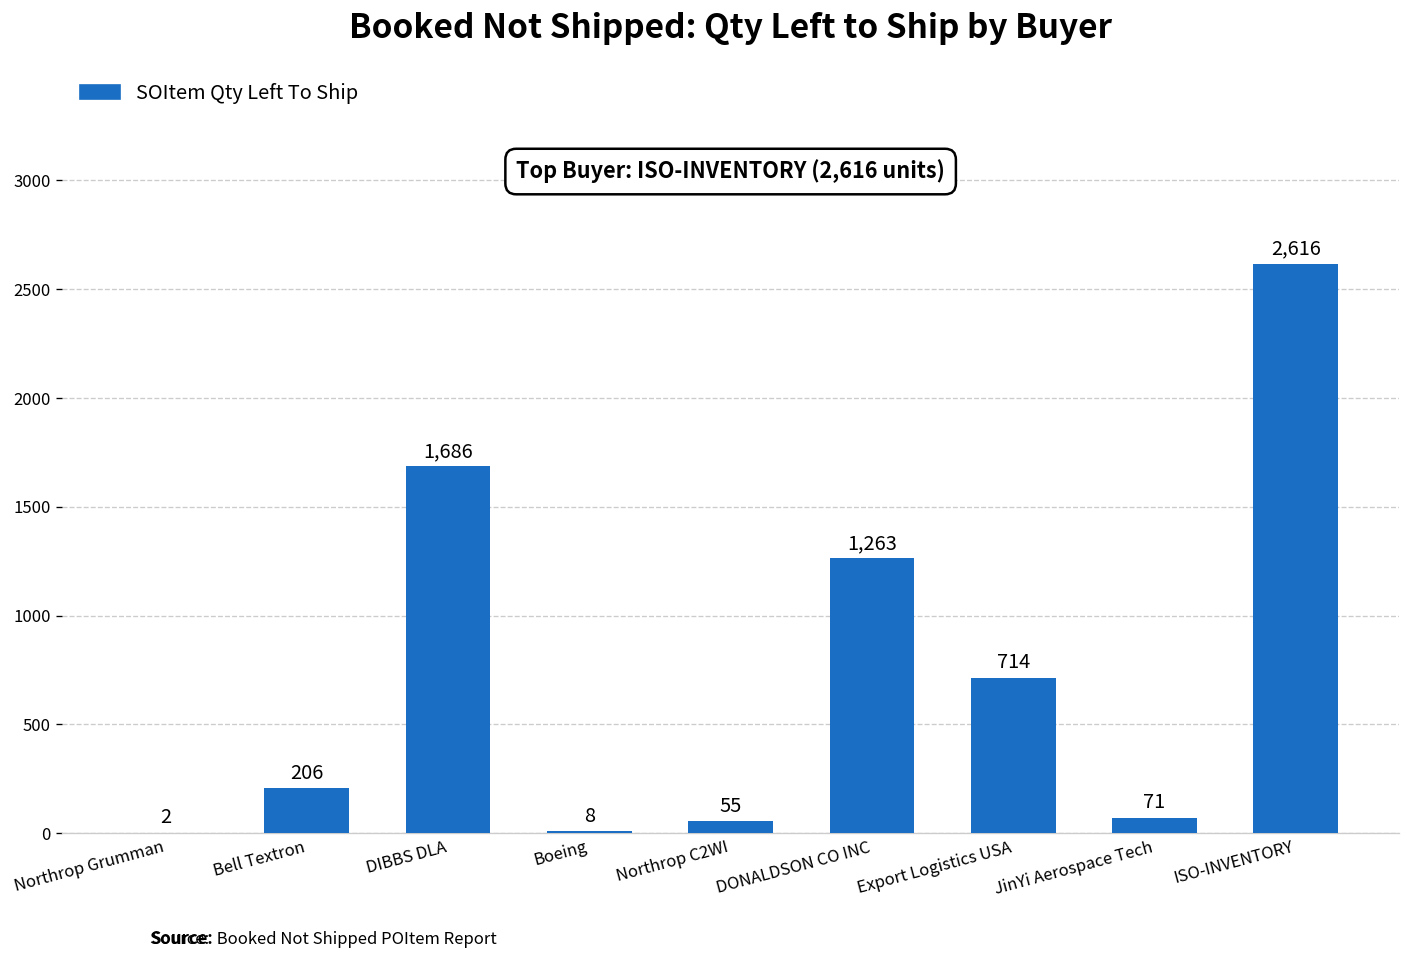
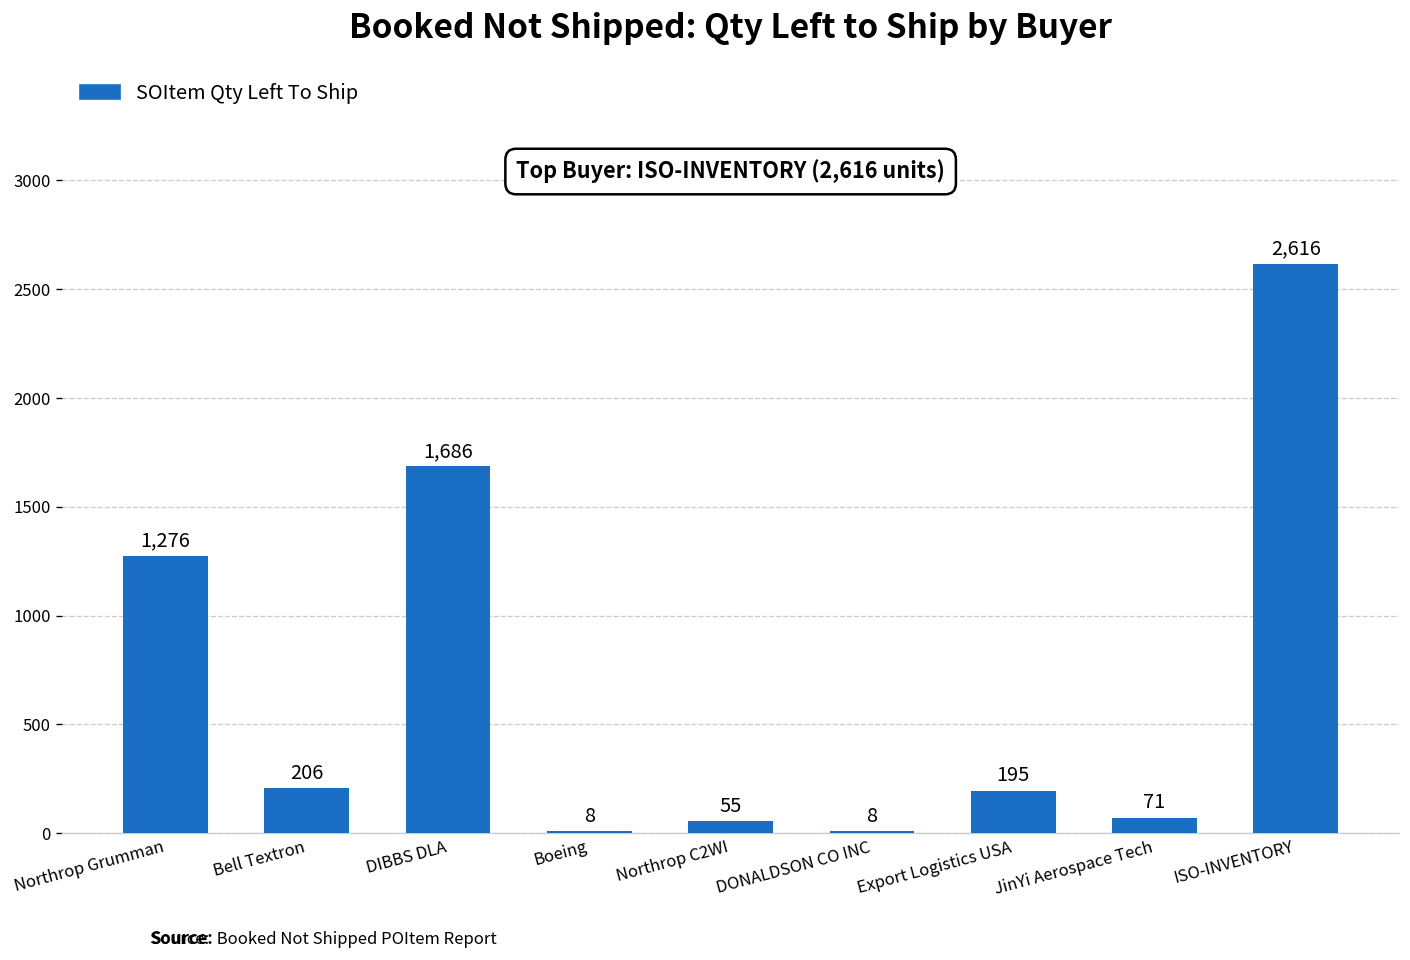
  {
-   "Northrop Grumman": "2",
+   "Northrop Grumman": "1,276",
    "Bell Textron": "206",
    "DIBBS DLA": "1,686",
    "Boeing": "8",
    "Northrop C2WI": "55",
-   "DONALDSON CO INC": "1,263",
-   "Export Logistics USA": "714",
+   "DONALDSON CO INC": "8",
+   "Export Logistics USA": "195",
    "JinYi Aerospace Tech": "71",
    "ISO-INVENTORY": "2,616"
  }
